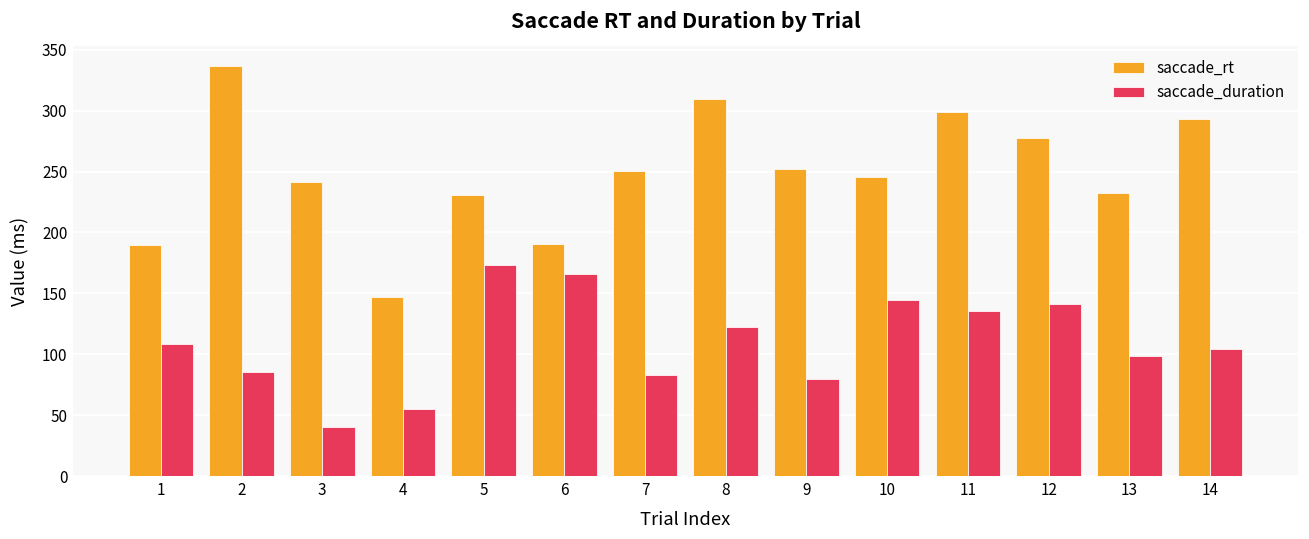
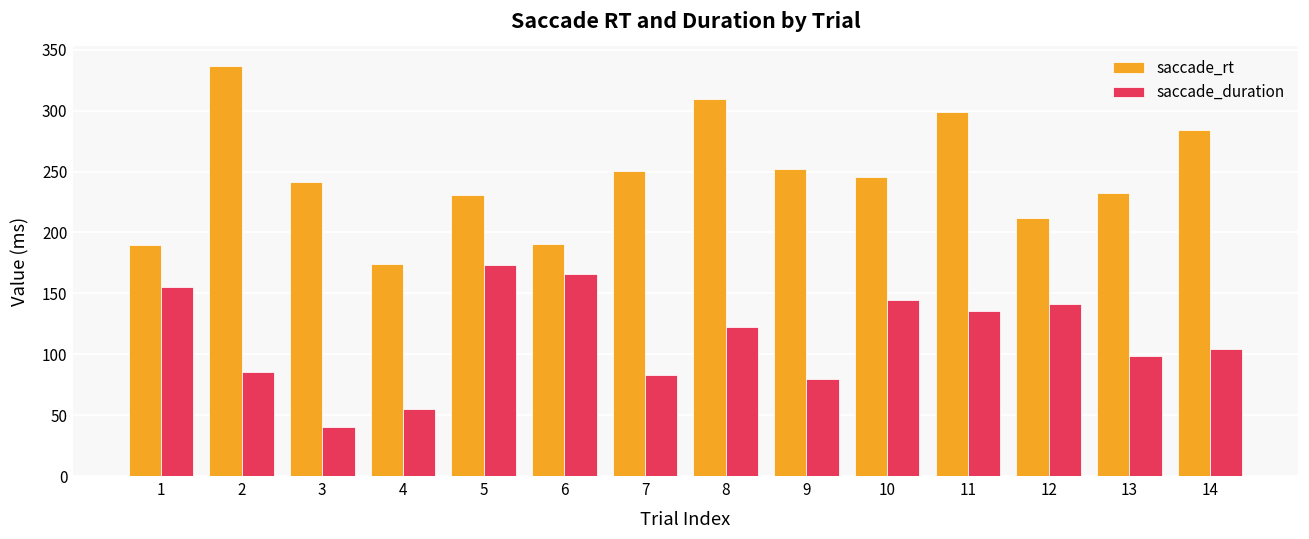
  {
    "saccade_rt": {
      "1": 189,
      "2": 336,
      "3": 241,
-     "4": 147,
+     "4": 174,
      "5": 230,
      "6": 190,
      "7": 250,
      "8": 310,
      "9": 252,
      "10": 246,
      "11": 299,
-     "12": 277,
+     "12": 212,
      "13": 232,
-     "14": 293
+     "14": 284
    },
    "saccade_duration": {
-     "1": 108,
+     "1": 155,
      "2": 85,
      "3": 41,
      "4": 55,
      "5": 173,
      "6": 166,
      "7": 83,
      "8": 122,
      "9": 80,
      "10": 144,
      "11": 136,
      "12": 142,
      "13": 99,
      "14": 104
    }
  }
